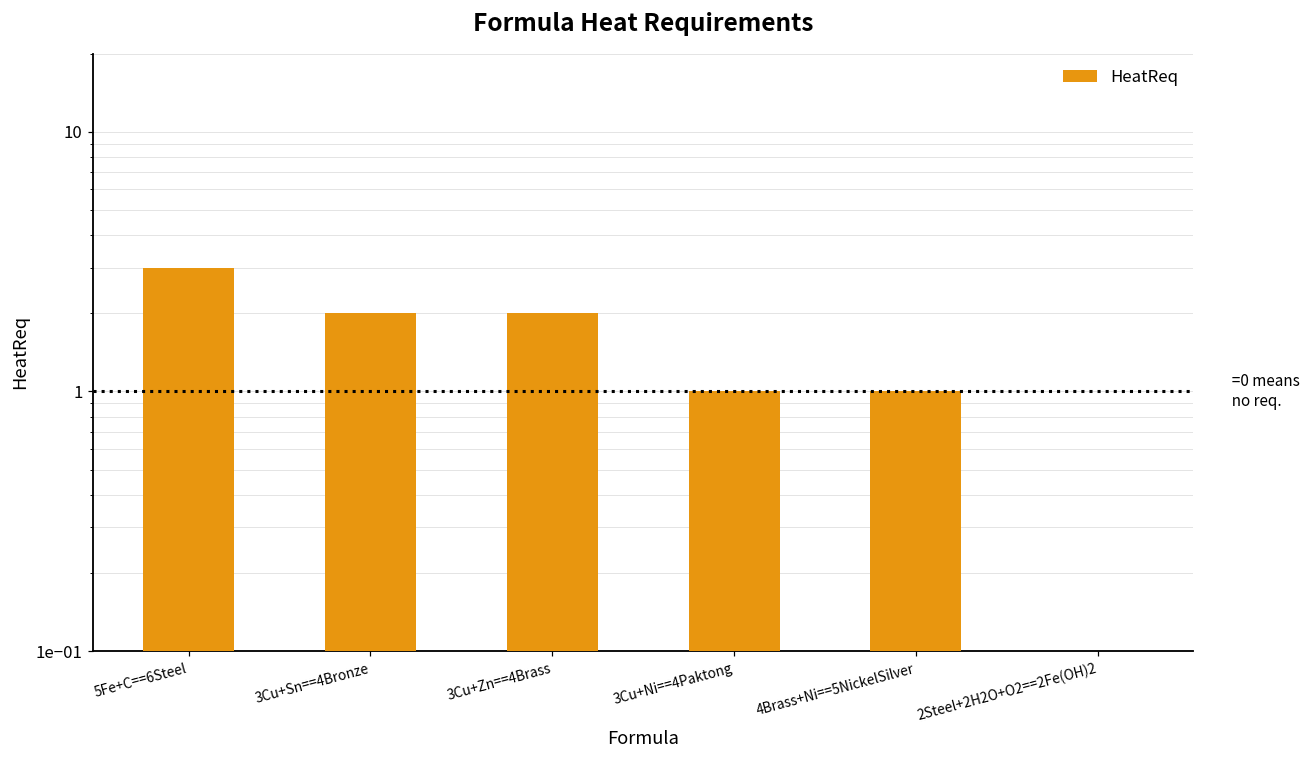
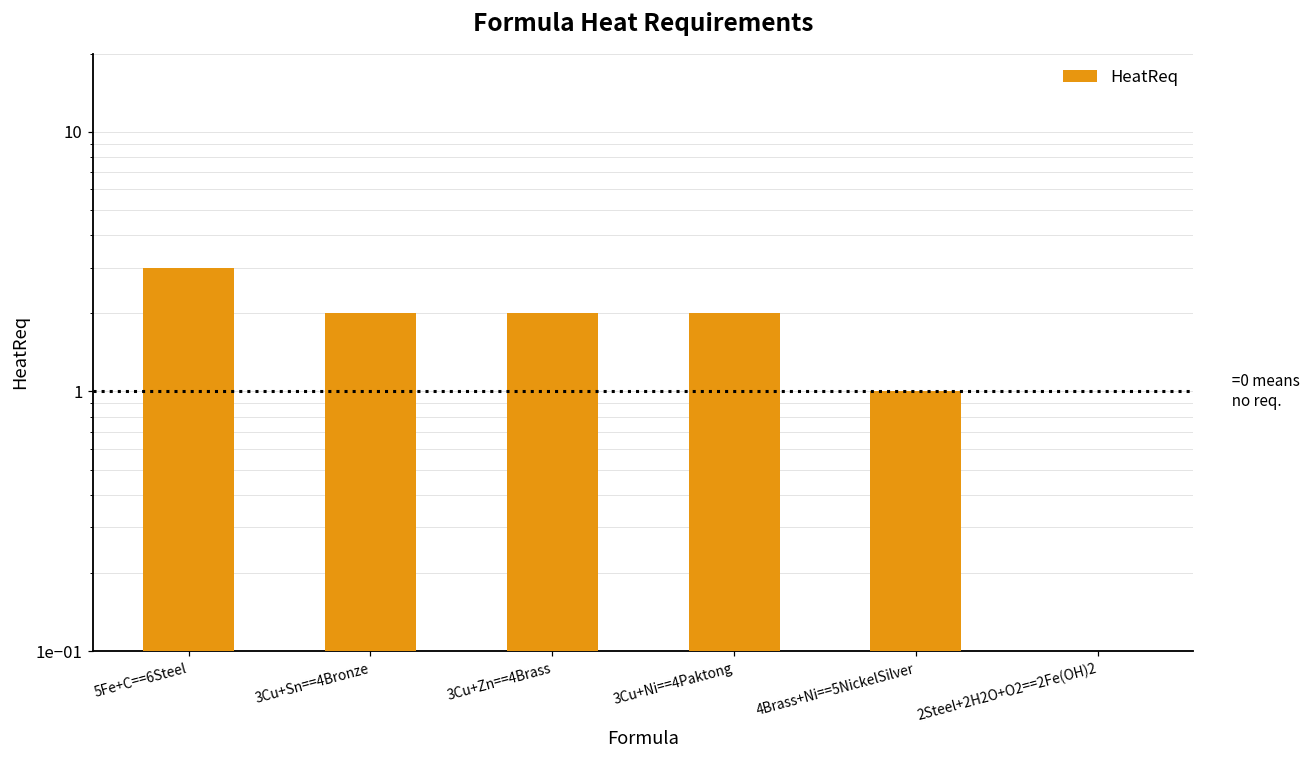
  {
    "5Fe+C==6Steel": 3,
    "3Cu+Sn==4Bronze": 2,
    "3Cu+Zn==4Brass": 2,
-   "3Cu+Ni==4Paktong": 1,
+   "3Cu+Ni==4Paktong": 2,
    "4Brass+Ni==5NickelSilver": 1,
    "2Steel+2H2O+O2==2Fe(OH)2": 0.100
  }
